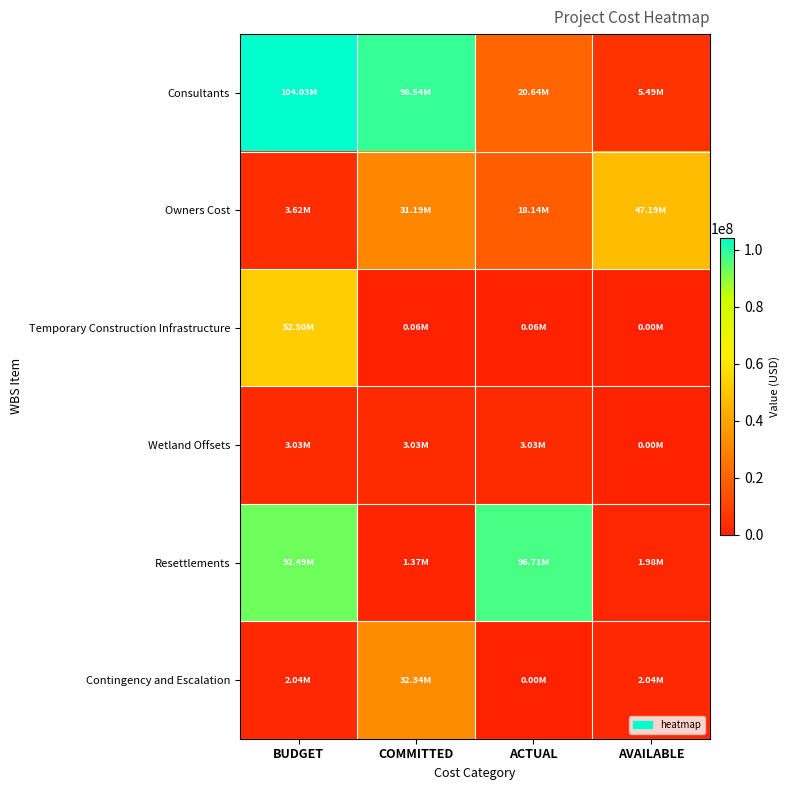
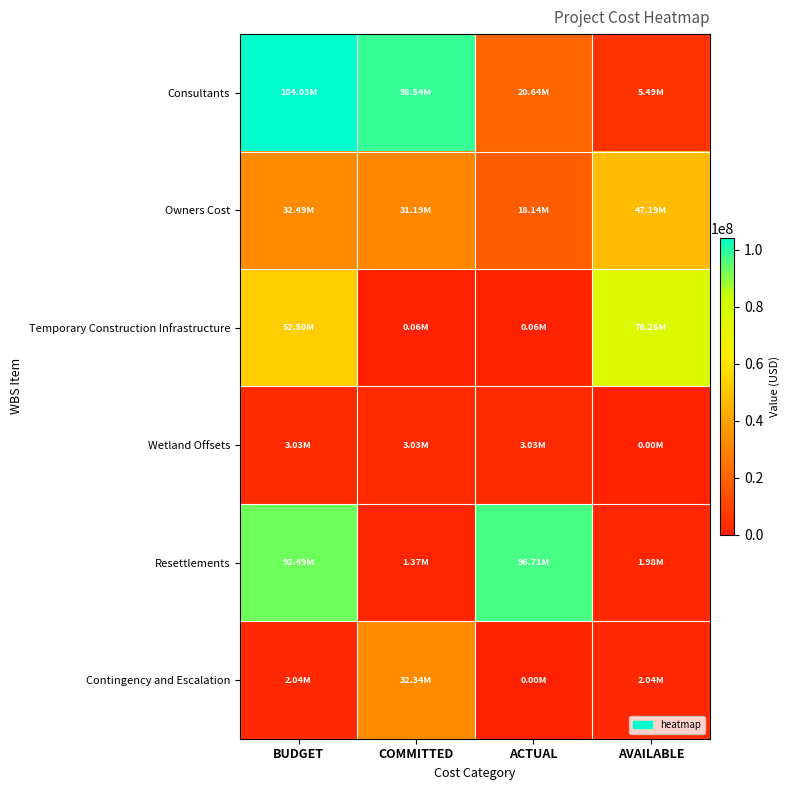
  {
    "Consultants": {
      "BUDGET": "104.03M",
      "COMMITTED": "98.54M",
      "ACTUAL": "20.64M",
      "AVAILABLE": "5.49M"
    },
    "Owners Cost": {
-     "BUDGET": "3.62M",
+     "BUDGET": "32.49M",
      "COMMITTED": "31.19M",
      "ACTUAL": "18.14M",
      "AVAILABLE": "47.19M"
    },
    "Temporary Construction Infrastructure": {
      "BUDGET": "52.50M",
      "COMMITTED": "0.06M",
      "ACTUAL": "0.06M",
-     "AVAILABLE": "0.00M"
+     "AVAILABLE": "76.26M"
    },
    "Wetland Offsets": {
      "BUDGET": "3.03M",
      "COMMITTED": "3.03M",
      "ACTUAL": "3.03M",
      "AVAILABLE": "0.00M"
    },
    "Resettlements": {
      "BUDGET": "92.49M",
      "COMMITTED": "1.37M",
      "ACTUAL": "96.71M",
      "AVAILABLE": "1.98M"
    },
    "Contingency and Escalation": {
      "BUDGET": "2.04M",
      "COMMITTED": "32.34M",
      "ACTUAL": "0.00M",
      "AVAILABLE": "2.04M"
    }
  }
